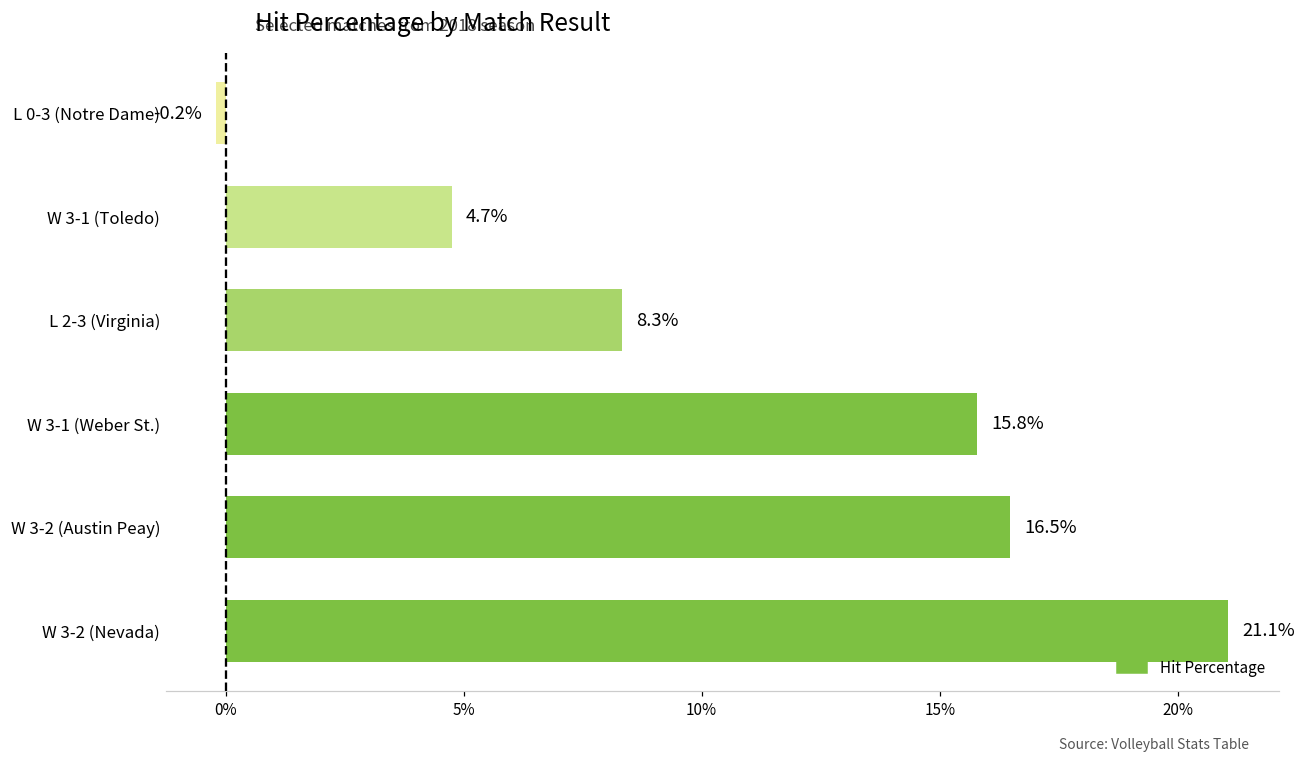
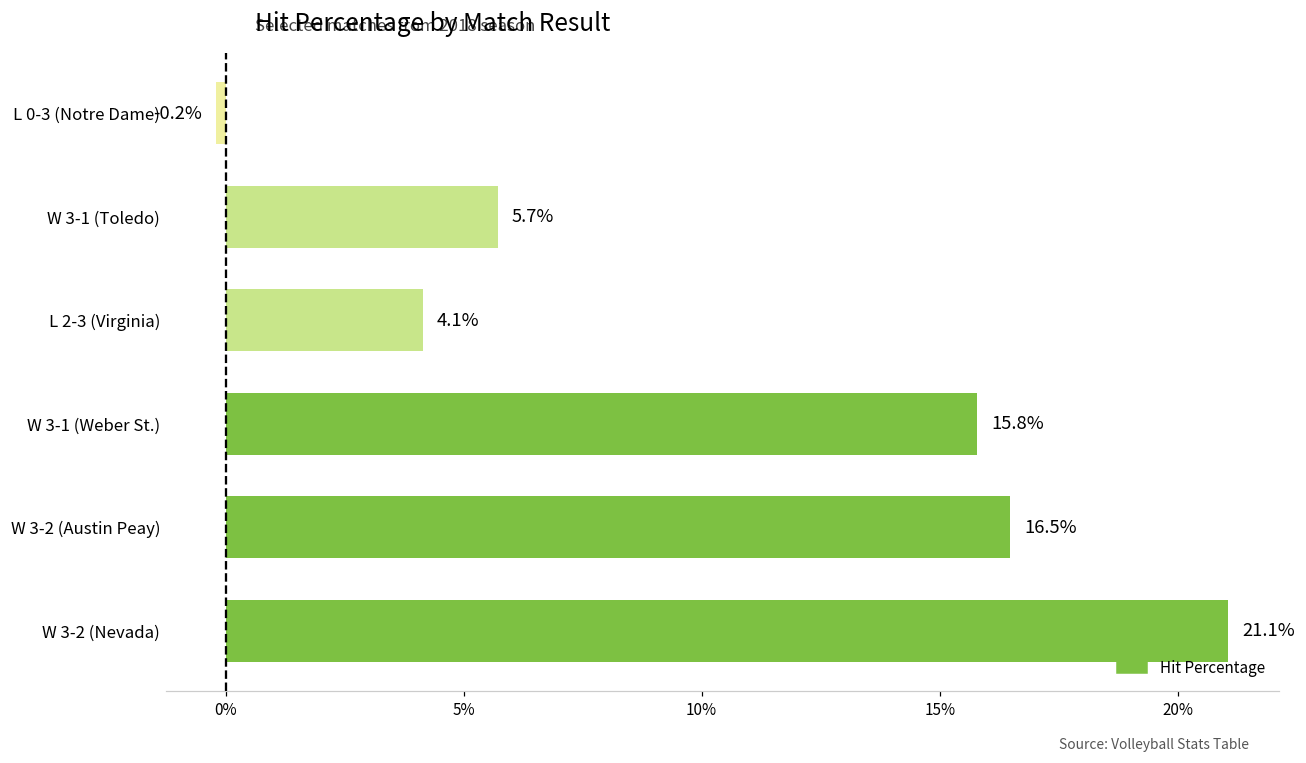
  {
    "L 0-3 (Notre Dame)": "-0.2%",
-   "W 3-1 (Toledo)": "4.7%",
-   "L 2-3 (Virginia)": "8.3%",
+   "W 3-1 (Toledo)": "5.7%",
+   "L 2-3 (Virginia)": "4.1%",
    "W 3-1 (Weber St.)": "15.8%",
    "W 3-2 (Austin Peay)": "16.5%",
    "W 3-2 (Nevada)": "21.1%"
  }
